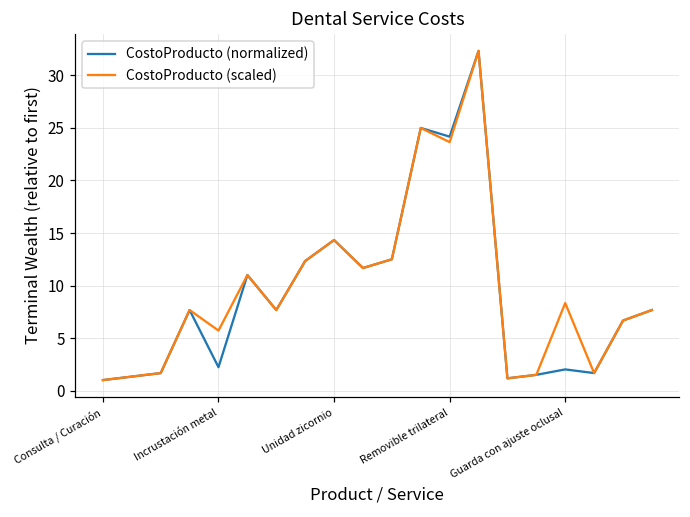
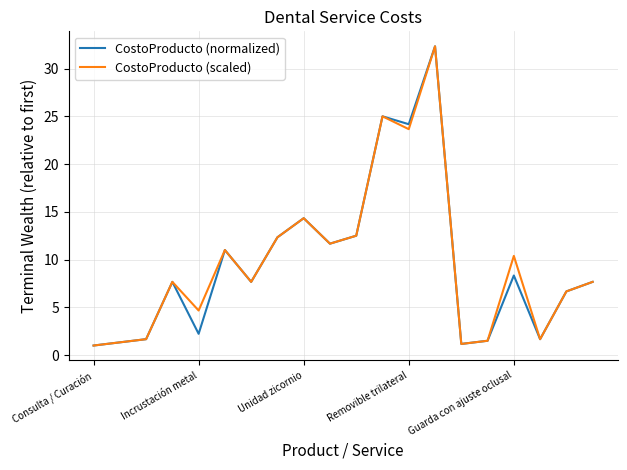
  {
    "CostoProducto (normalized)": {
      "Incrustación metal": 2,
      "Removible trilateral": 24,
-     "Guarda con ajuste oclusal": 2
+     "Guarda con ajuste oclusal": 8
    },
    "CostoProducto (scaled)": {
-     "Incrustación metal": 6,
+     "Incrustación metal": 5,
      "Removible trilateral": 24,
-     "Guarda con ajuste oclusal": 8
+     "Guarda con ajuste oclusal": 10
    }
  }
